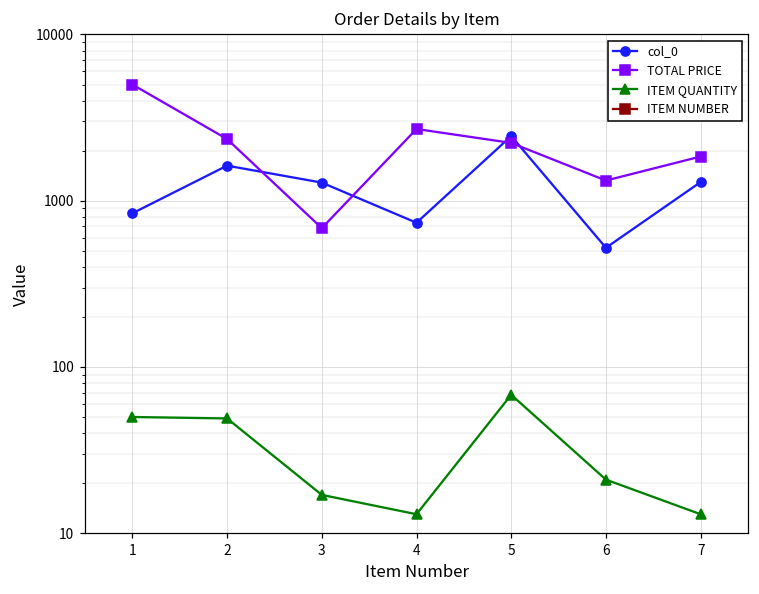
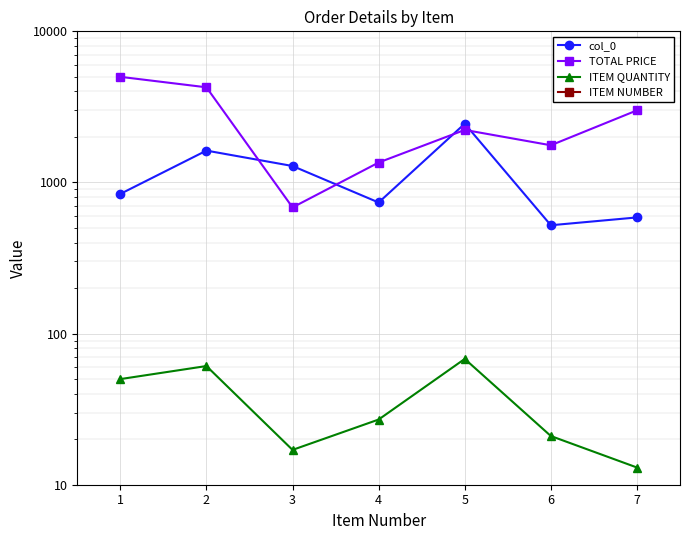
  {
    "col_0": {
      "1": 800,
      "2": 1600,
      "3": 1300,
      "4": 700,
      "5": 2400,
      "6": 520,
-     "7": 1300
+     "7": 590
    },
    "TOTAL PRICE": {
      "1": 5000,
-     "2": 2300,
+     "2": 4300,
      "3": 700,
-     "4": 2700,
+     "4": 1400,
      "5": 2200,
-     "6": 1300,
-     "7": 1800
+     "6": 1800,
+     "7": 3000
    },
    "ITEM QUANTITY": {
      "1": 50,
-     "2": 49,
+     "2": 61,
      "3": 17,
-     "4": 13,
+     "4": 27,
      "5": 70,
      "6": 21,
      "7": 13
    }
  }
